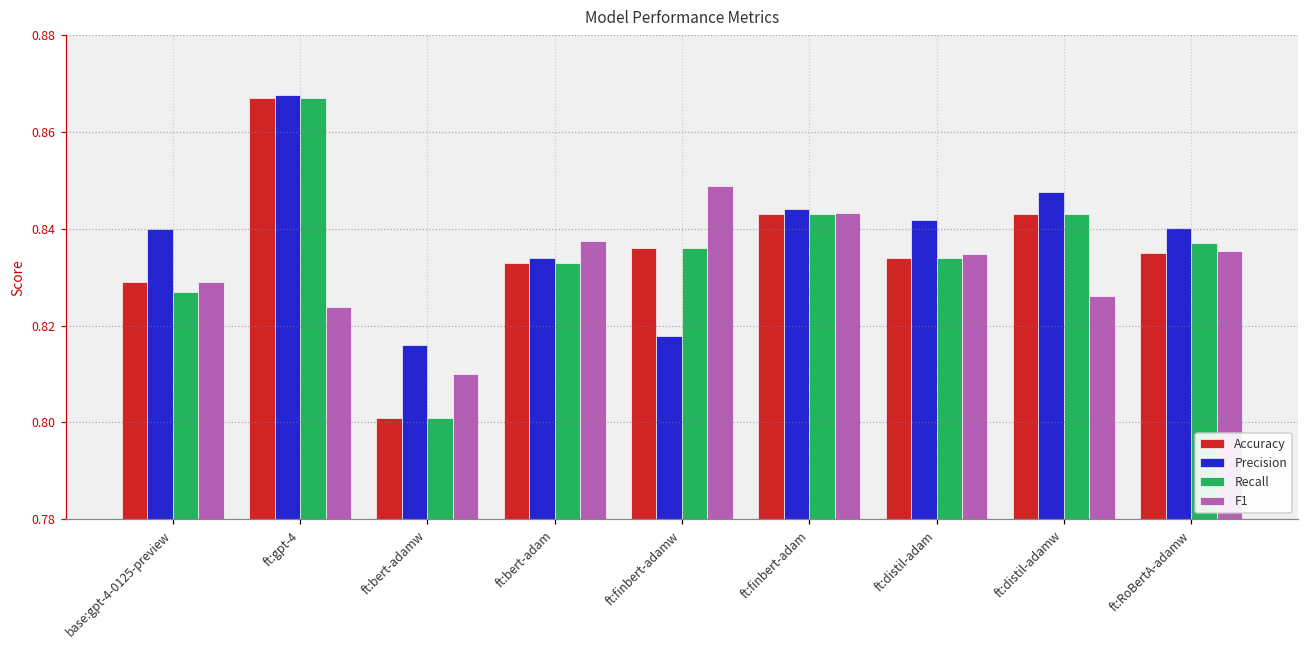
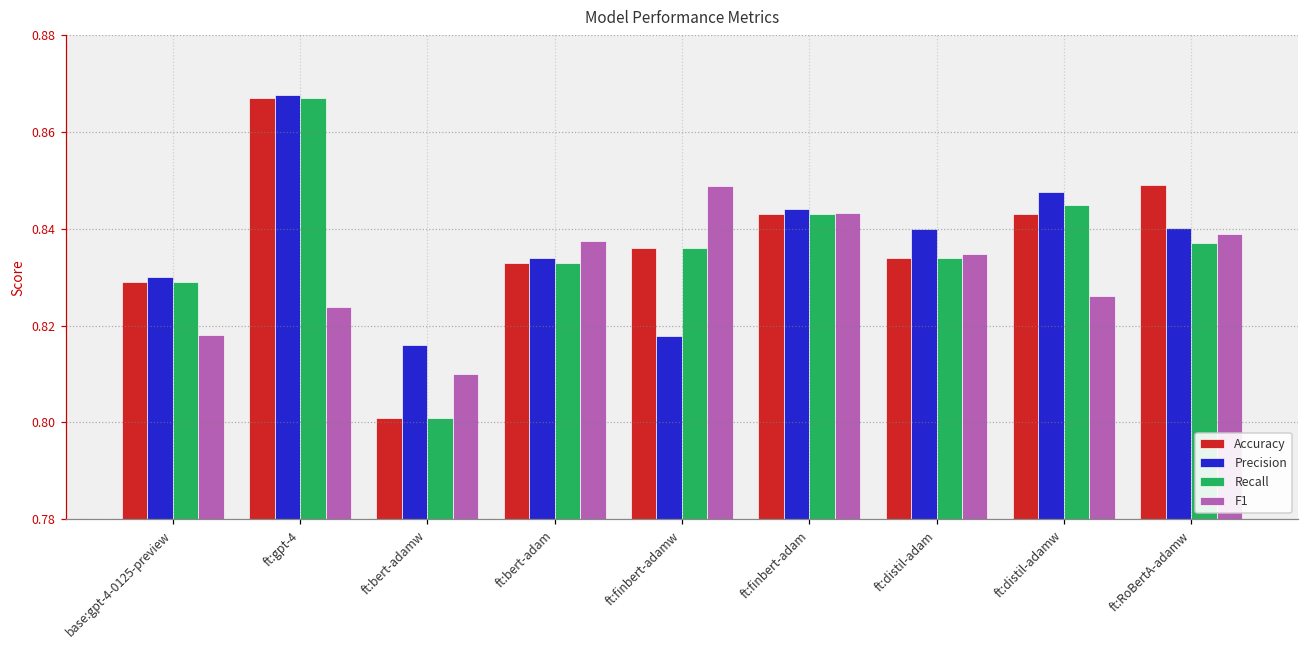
  {
    "Accuracy": {
      "base:gpt-4-0125-preview": 0.829,
      "ft:gpt-4": 0.867,
      "ft:bert-adamw": 0.801,
      "ft:bert-adam": 0.833,
      "ft:finbert-adamw": 0.836,
      "ft:finbert-adam": 0.843,
      "ft:distil-adam": 0.834,
      "ft:distil-adamw": 0.843,
-     "ft:RoBertA-adamw": 0.835
+     "ft:RoBertA-adamw": 0.849
    },
    "Precision": {
-     "base:gpt-4-0125-preview": 0.84,
+     "base:gpt-4-0125-preview": 0.83,
      "ft:gpt-4": 0.868,
      "ft:bert-adamw": 0.816,
      "ft:bert-adam": 0.834,
      "ft:finbert-adamw": 0.818,
      "ft:finbert-adam": 0.844,
-     "ft:distil-adam": 0.842,
+     "ft:distil-adam": 0.840,
      "ft:distil-adamw": 0.848,
      "ft:RoBertA-adamw": 0.840
    },
    "Recall": {
-     "base:gpt-4-0125-preview": 0.827,
+     "base:gpt-4-0125-preview": 0.829,
      "ft:gpt-4": 0.867,
      "ft:bert-adamw": 0.801,
      "ft:bert-adam": 0.833,
      "ft:finbert-adamw": 0.836,
      "ft:finbert-adam": 0.843,
      "ft:distil-adam": 0.834,
-     "ft:distil-adamw": 0.843,
+     "ft:distil-adamw": 0.845,
      "ft:RoBertA-adamw": 0.837
    },
    "F1": {
-     "base:gpt-4-0125-preview": 0.829,
+     "base:gpt-4-0125-preview": 0.818,
      "ft:gpt-4": 0.824,
      "ft:bert-adamw": 0.810,
      "ft:bert-adam": 0.838,
      "ft:finbert-adamw": 0.849,
      "ft:finbert-adam": 0.843,
      "ft:distil-adam": 0.835,
      "ft:distil-adamw": 0.826,
-     "ft:RoBertA-adamw": 0.836
+     "ft:RoBertA-adamw": 0.839
    }
  }
